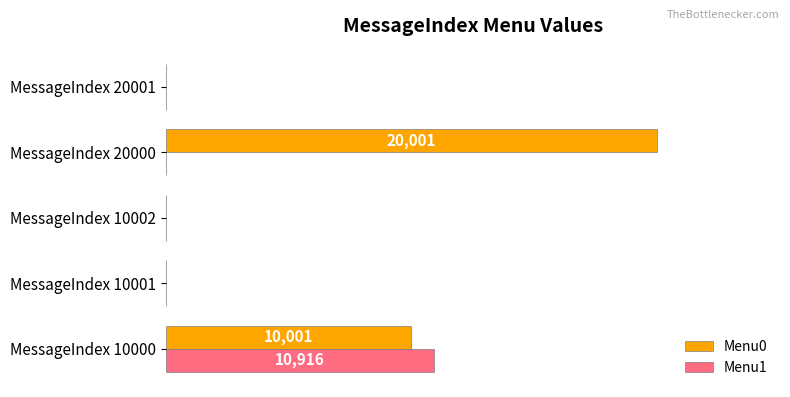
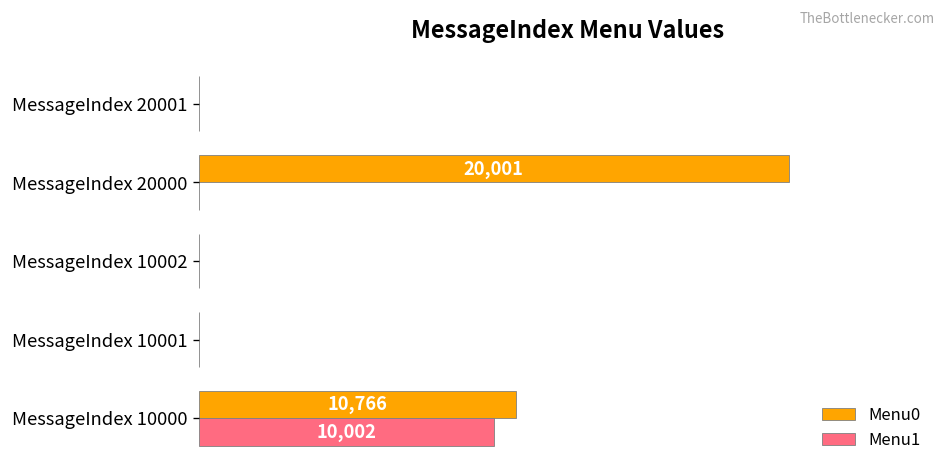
  {
    "Menu0": {
      "MessageIndex 20000": "20,001",
-     "MessageIndex 10000": "10,001"
+     "MessageIndex 10000": "10,766"
    },
    "Menu1": {
-     "MessageIndex 10000": "10,916"
+     "MessageIndex 10000": "10,002"
    }
  }
